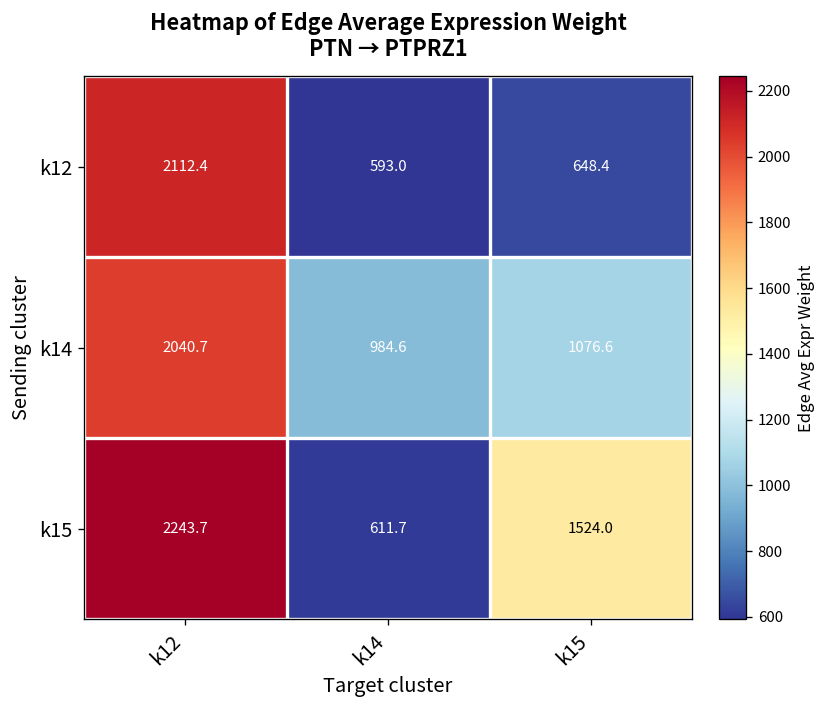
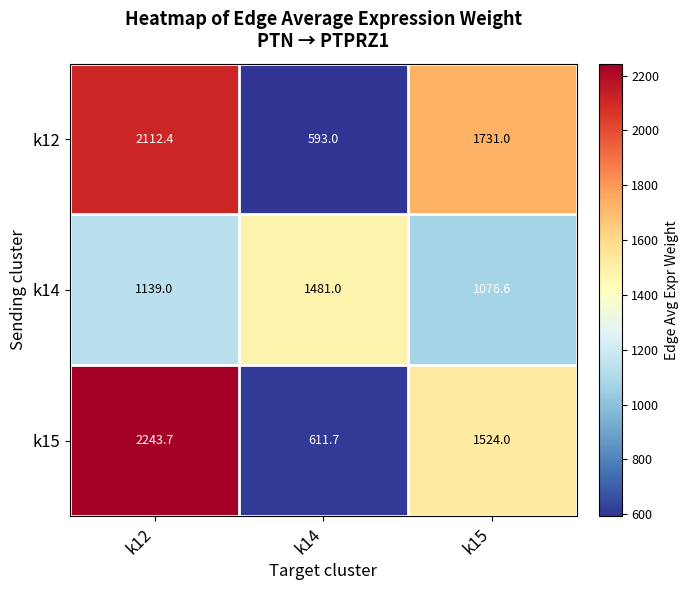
  {
    "k12": {
      "k12": 2112.4,
      "k14": 593.0,
-     "k15": 648.4
+     "k15": 1731.0
    },
    "k14": {
-     "k12": 2040.7,
-     "k14": 984.6,
+     "k12": 1139.0,
+     "k14": 1481.0,
      "k15": 1076.6
    },
    "k15": {
      "k12": 2243.7,
      "k14": 611.7,
      "k15": 1524.0
    }
  }
